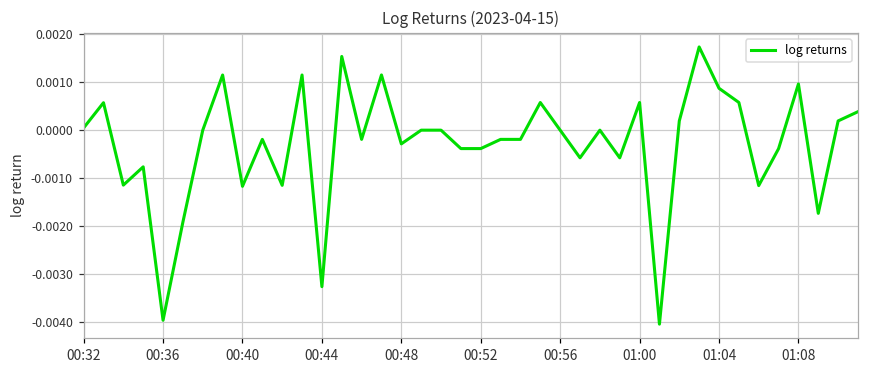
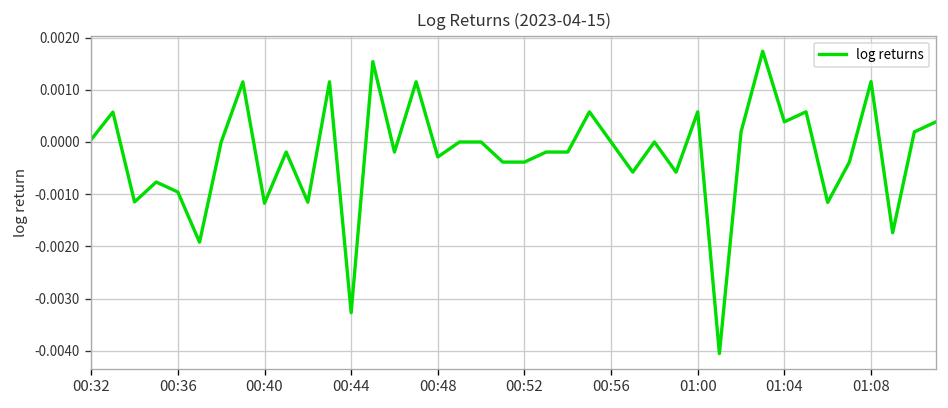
  {
    "00:32": 0.0000,
-   "00:36": -0.0040,
+   "00:36": -0.0010,
    "00:40": -0.0012,
    "00:44": -0.0033,
    "00:48": -0.0003,
    "00:52": -0.0004,
    "00:56": 0.0000,
    "01:00": 0.0006,
-   "01:04": 0.0009,
-   "01:08": 0.0010
+   "01:04": 0.0004,
+   "01:08": 0.0012
  }
